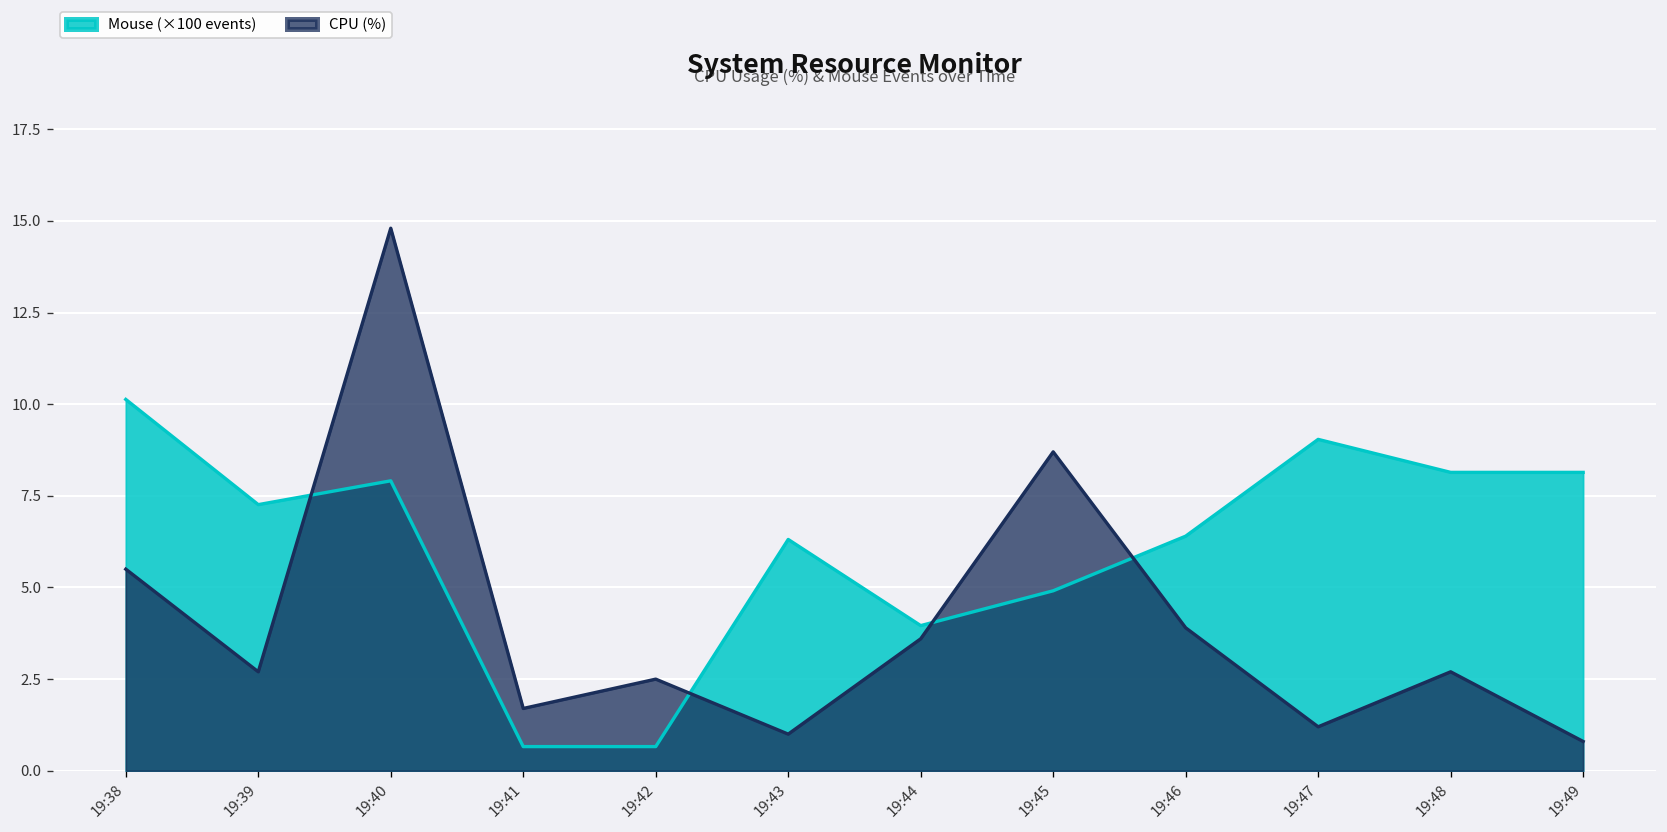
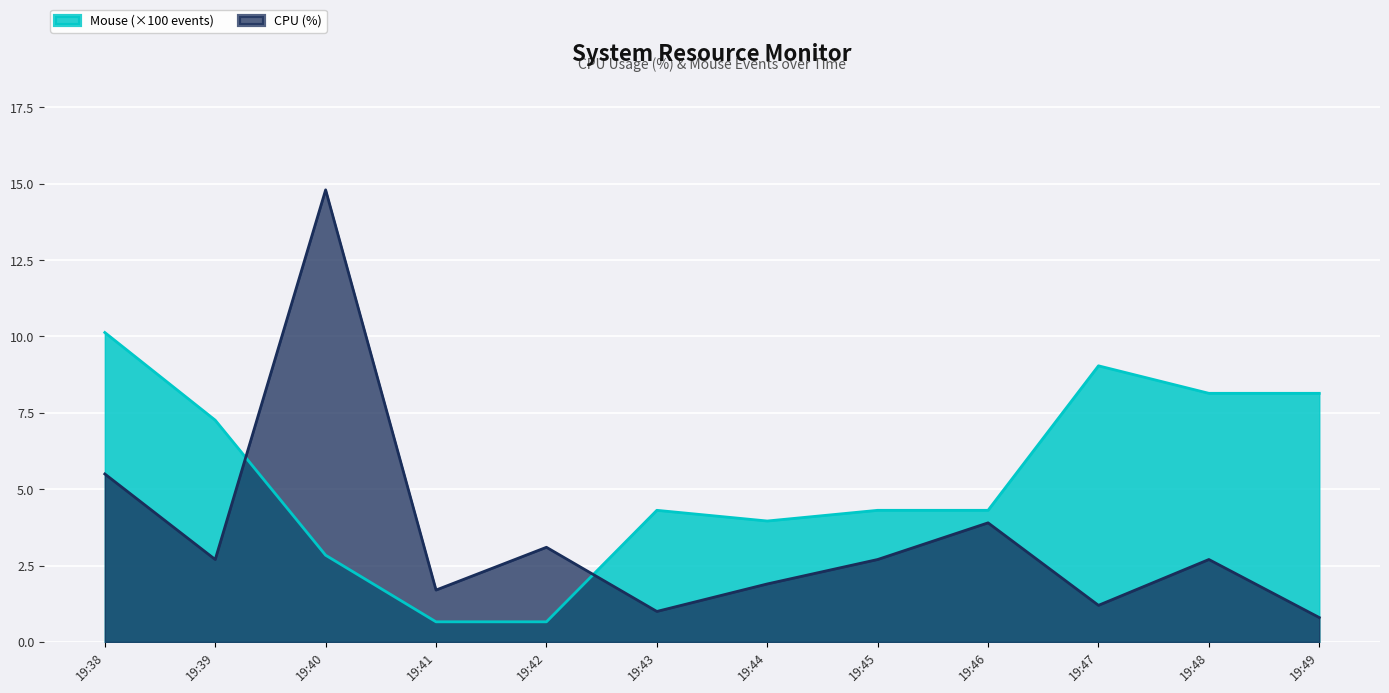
  {
    "Mouse (×100 events)": {
      "19:38": 10.1,
      "19:39": 7.3,
-     "19:40": 7.9,
+     "19:40": 2.8,
      "19:41": 0.7,
      "19:42": 0.7,
-     "19:43": 6.3,
+     "19:43": 4.3,
      "19:44": 4.0,
-     "19:45": 4.9,
-     "19:46": 6.4,
+     "19:45": 4.3,
+     "19:46": 4.3,
      "19:47": 9.0,
      "19:48": 8.1,
      "19:49": 8.1
    },
    "CPU (%)": {
      "19:38": 5.5,
      "19:39": 2.7,
      "19:40": 14.8,
      "19:41": 1.7,
-     "19:42": 2.5,
+     "19:42": 3.1,
      "19:43": 1.0,
-     "19:44": 3.6,
-     "19:45": 8.7,
+     "19:44": 1.9,
+     "19:45": 2.7,
      "19:46": 3.9,
      "19:47": 1.2,
      "19:48": 2.7,
      "19:49": 0.8
    }
  }
